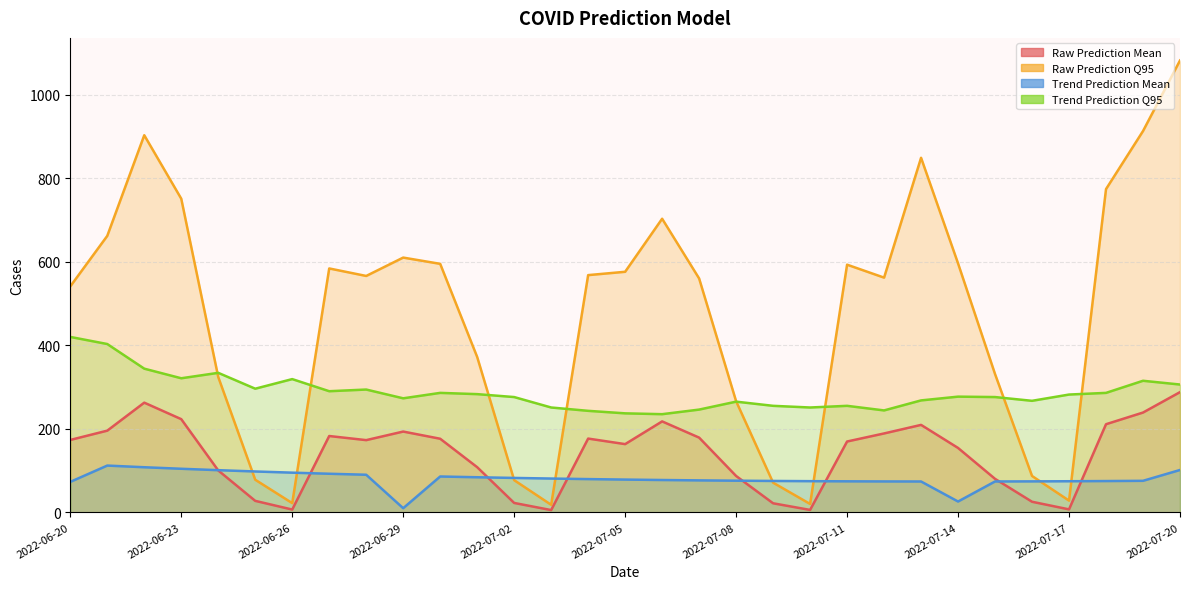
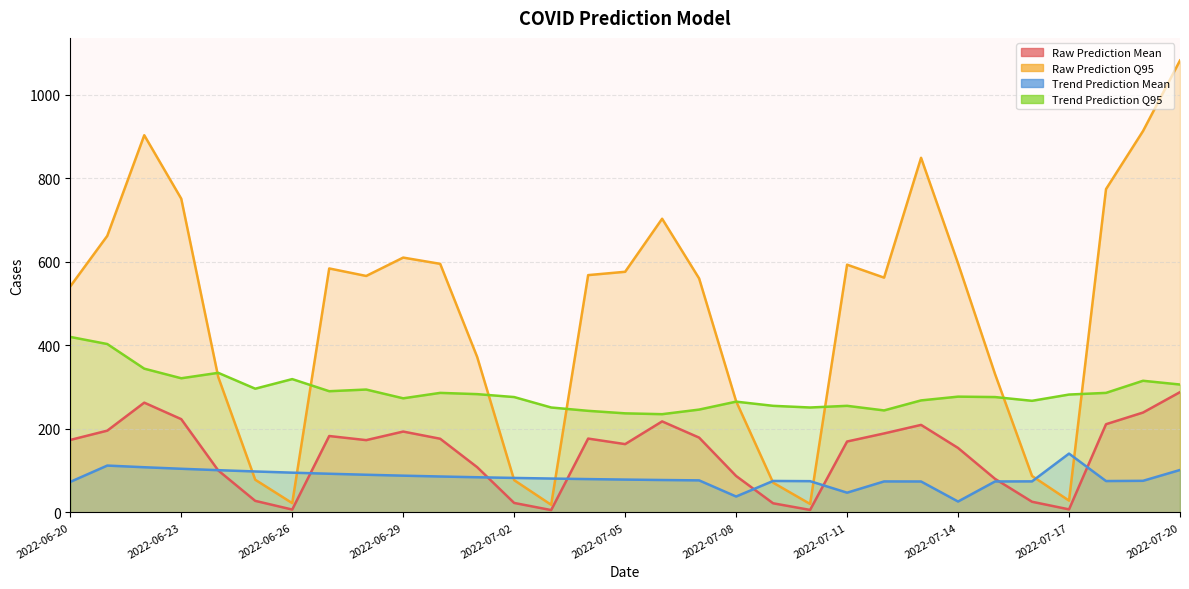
  {
    "Trend Prediction Mean": {
      "2022-06-20": 70,
      "2022-06-23": 100,
      "2022-06-26": 90,
-     "2022-06-29": 10,
+     "2022-06-29": 90,
      "2022-07-05": 80,
-     "2022-07-08": 80,
-     "2022-07-11": 70,
+     "2022-07-08": 40,
+     "2022-07-11": 50,
      "2022-07-14": 30,
-     "2022-07-17": 70,
+     "2022-07-17": 140,
      "2022-07-20": 100
    }
  }
